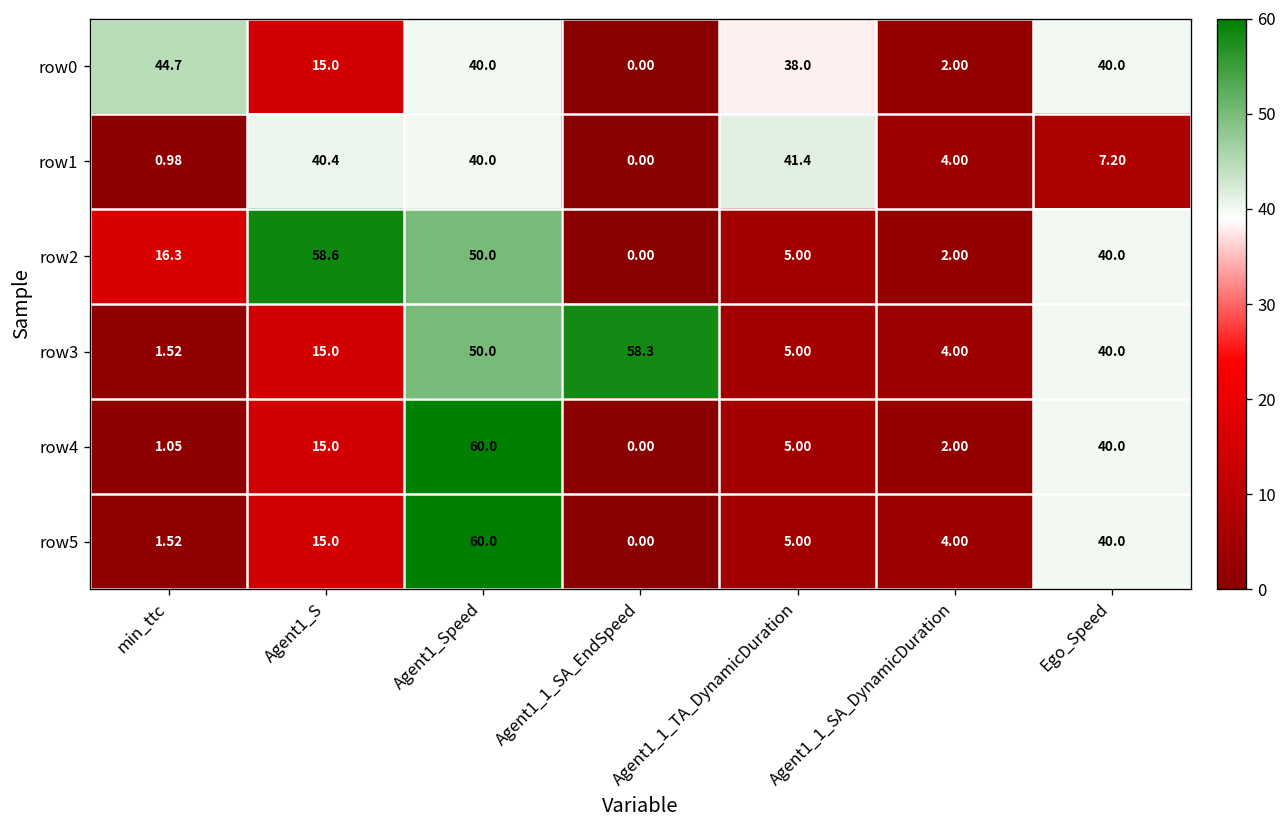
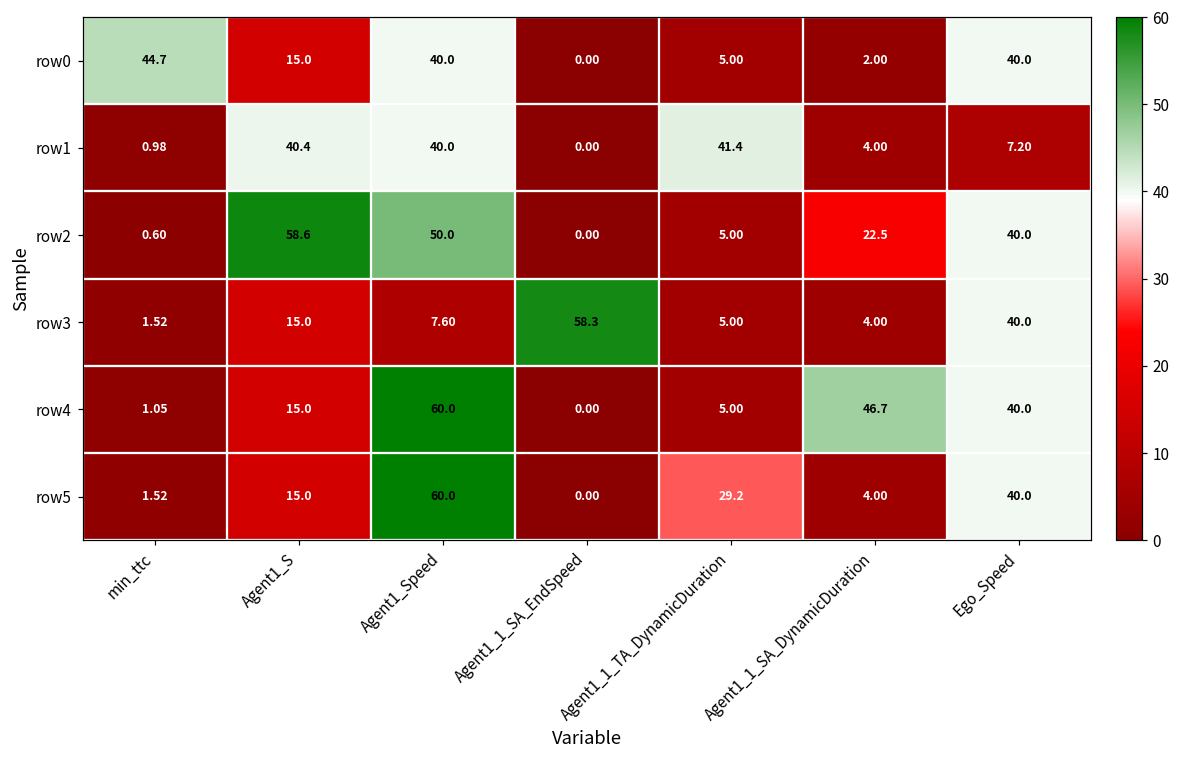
  {
    "row0": {
      "min_ttc": 44.7,
      "Agent1_S": 15.0,
      "Agent1_Speed": 40.0,
      "Agent1_1_SA_EndSpeed": 0.00,
-     "Agent1_1_TA_DynamicDuration": 38.0,
+     "Agent1_1_TA_DynamicDuration": 5.00,
      "Agent1_1_SA_DynamicDuration": 2.00,
      "Ego_Speed": 40.0
    },
    "row1": {
      "min_ttc": 0.98,
      "Agent1_S": 40.4,
      "Agent1_Speed": 40.0,
      "Agent1_1_SA_EndSpeed": 0.00,
      "Agent1_1_TA_DynamicDuration": 41.4,
      "Agent1_1_SA_DynamicDuration": 4.00,
      "Ego_Speed": 7.20
    },
    "row2": {
-     "min_ttc": 16.3,
+     "min_ttc": 0.60,
      "Agent1_S": 58.6,
      "Agent1_Speed": 50.0,
      "Agent1_1_SA_EndSpeed": 0.00,
      "Agent1_1_TA_DynamicDuration": 5.00,
-     "Agent1_1_SA_DynamicDuration": 2.00,
+     "Agent1_1_SA_DynamicDuration": 22.5,
      "Ego_Speed": 40.0
    },
    "row3": {
      "min_ttc": 1.52,
      "Agent1_S": 15.0,
-     "Agent1_Speed": 50.0,
+     "Agent1_Speed": 7.60,
      "Agent1_1_SA_EndSpeed": 58.3,
      "Agent1_1_TA_DynamicDuration": 5.00,
      "Agent1_1_SA_DynamicDuration": 4.00,
      "Ego_Speed": 40.0
    },
    "row4": {
      "min_ttc": 1.05,
      "Agent1_S": 15.0,
      "Agent1_Speed": 60.0,
      "Agent1_1_SA_EndSpeed": 0.00,
      "Agent1_1_TA_DynamicDuration": 5.00,
-     "Agent1_1_SA_DynamicDuration": 2.00,
+     "Agent1_1_SA_DynamicDuration": 46.7,
      "Ego_Speed": 40.0
    },
    "row5": {
      "min_ttc": 1.52,
      "Agent1_S": 15.0,
      "Agent1_Speed": 60.0,
      "Agent1_1_SA_EndSpeed": 0.00,
-     "Agent1_1_TA_DynamicDuration": 5.00,
+     "Agent1_1_TA_DynamicDuration": 29.2,
      "Agent1_1_SA_DynamicDuration": 4.00,
      "Ego_Speed": 40.0
    }
  }
